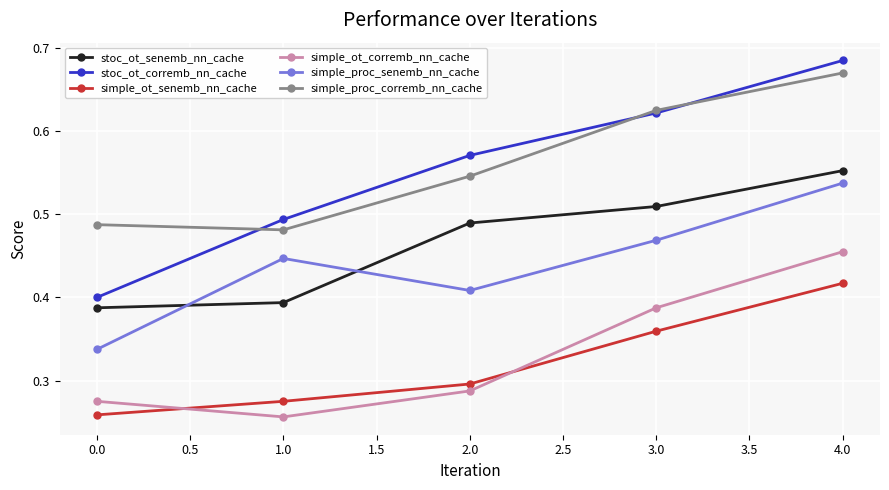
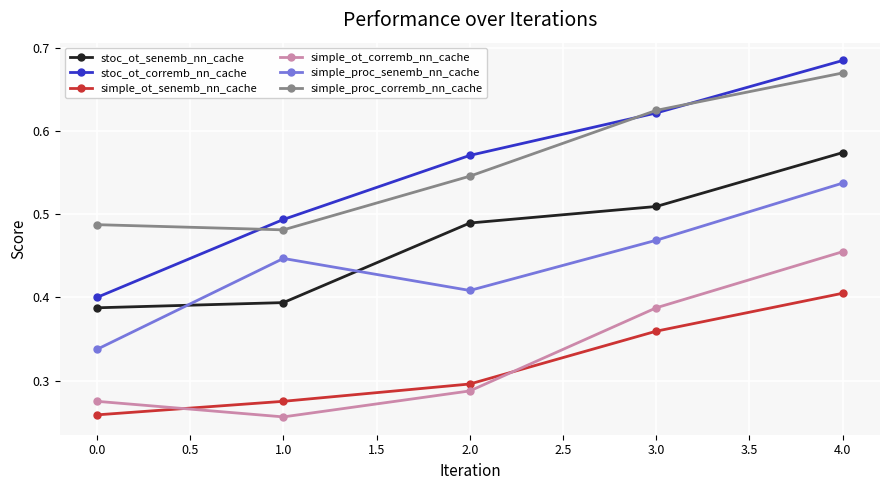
  {
    "stoc_ot_senemb_nn_cache": {
      "0.0": 0.39,
      "1.0": 0.39,
      "2.0": 0.49,
      "3.0": 0.51,
-     "4.0": 0.55
+     "4.0": 0.57
    },
    "stoc_ot_corremb_nn_cache": {
      "0.0": 0.40,
      "1.0": 0.49,
      "2.0": 0.57,
      "3.0": 0.62,
      "4.0": 0.69
    },
    "simple_ot_senemb_nn_cache": {
      "0.0": 0.26,
      "1.0": 0.28,
      "2.0": 0.30,
      "3.0": 0.36,
-     "4.0": 0.42
+     "4.0": 0.41
    },
    "simple_ot_corremb_nn_cache": {
      "0.0": 0.28,
      "1.0": 0.26,
      "2.0": 0.29,
      "3.0": 0.39,
      "4.0": 0.46
    },
    "simple_proc_senemb_nn_cache": {
      "0.0": 0.34,
      "1.0": 0.45,
      "2.0": 0.41,
      "3.0": 0.47,
      "4.0": 0.54
    },
    "simple_proc_corremb_nn_cache": {
      "0.0": 0.49,
      "1.0": 0.48,
      "2.0": 0.55,
      "3.0": 0.63,
      "4.0": 0.67
    }
  }
